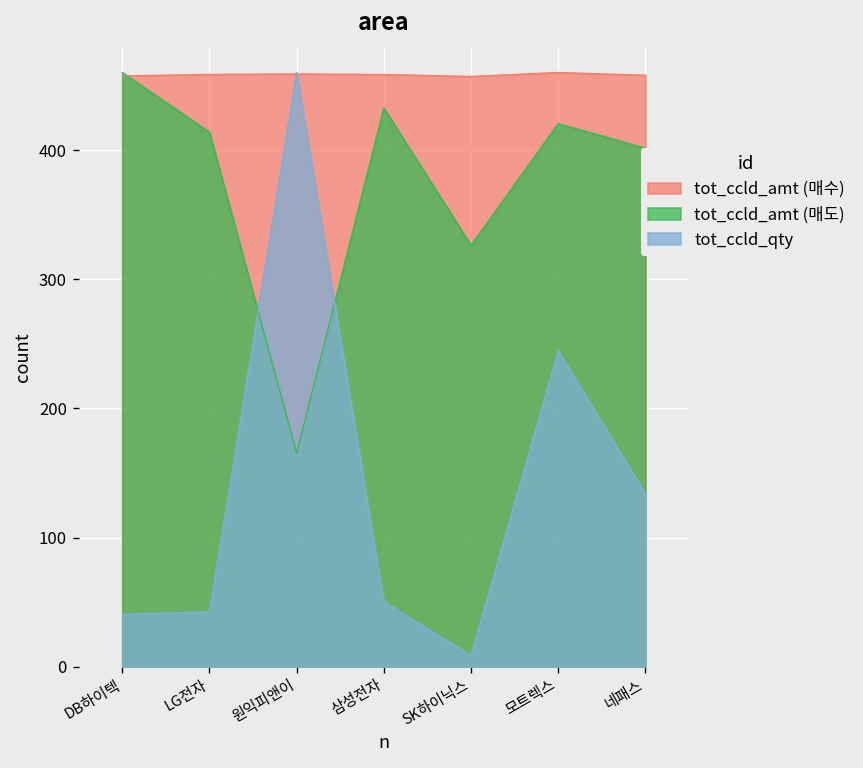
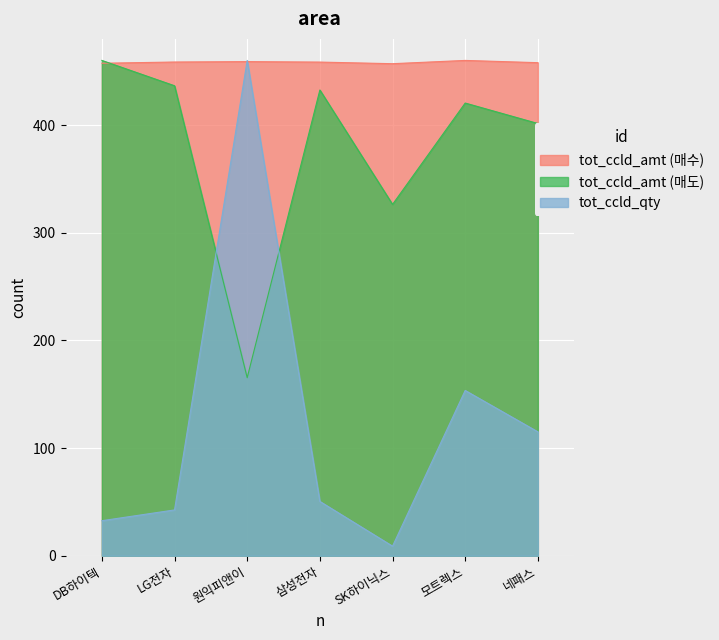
  {
    "tot_ccld_amt (매수)": {
      "DB하이텍": 457,
      "LG전자": 459,
      "삼성전자": 458,
      "SK하이닉스": 457,
      "모트렉스": 460,
      "네패스": 458
    },
    "tot_ccld_amt (매도)": {
      "DB하이텍": 460,
-     "LG전자": 414,
+     "LG전자": 436,
      "원익피앤이": 165,
      "삼성전자": 433,
      "SK하이닉스": 326,
      "모트렉스": 420
    },
    "tot_ccld_qty": {
-     "DB하이텍": 41,
+     "DB하이텍": 33,
      "LG전자": 43,
      "삼성전자": 50,
      "SK하이닉스": 9,
-     "모트렉스": 245,
-     "네패스": 134
+     "모트렉스": 153,
+     "네패스": 115
    }
  }
